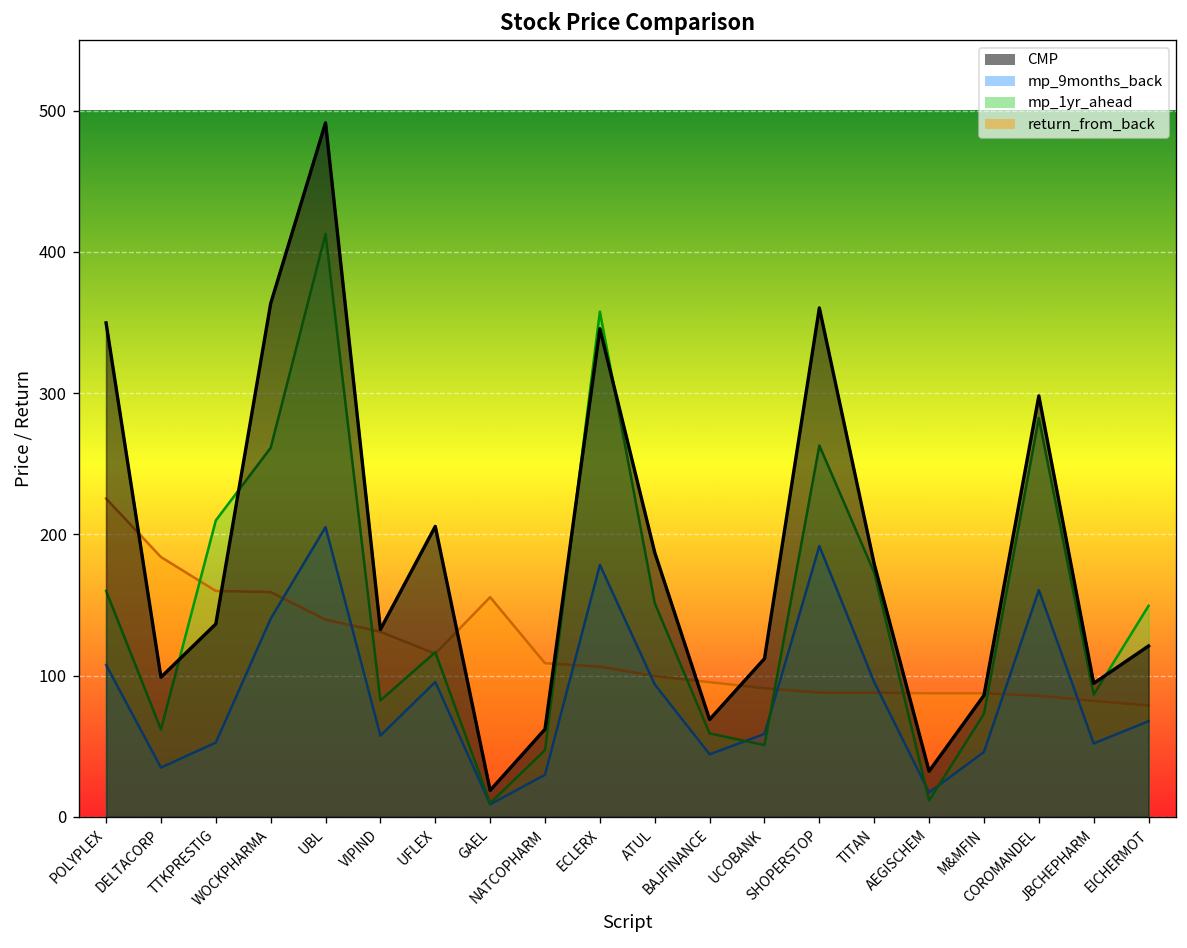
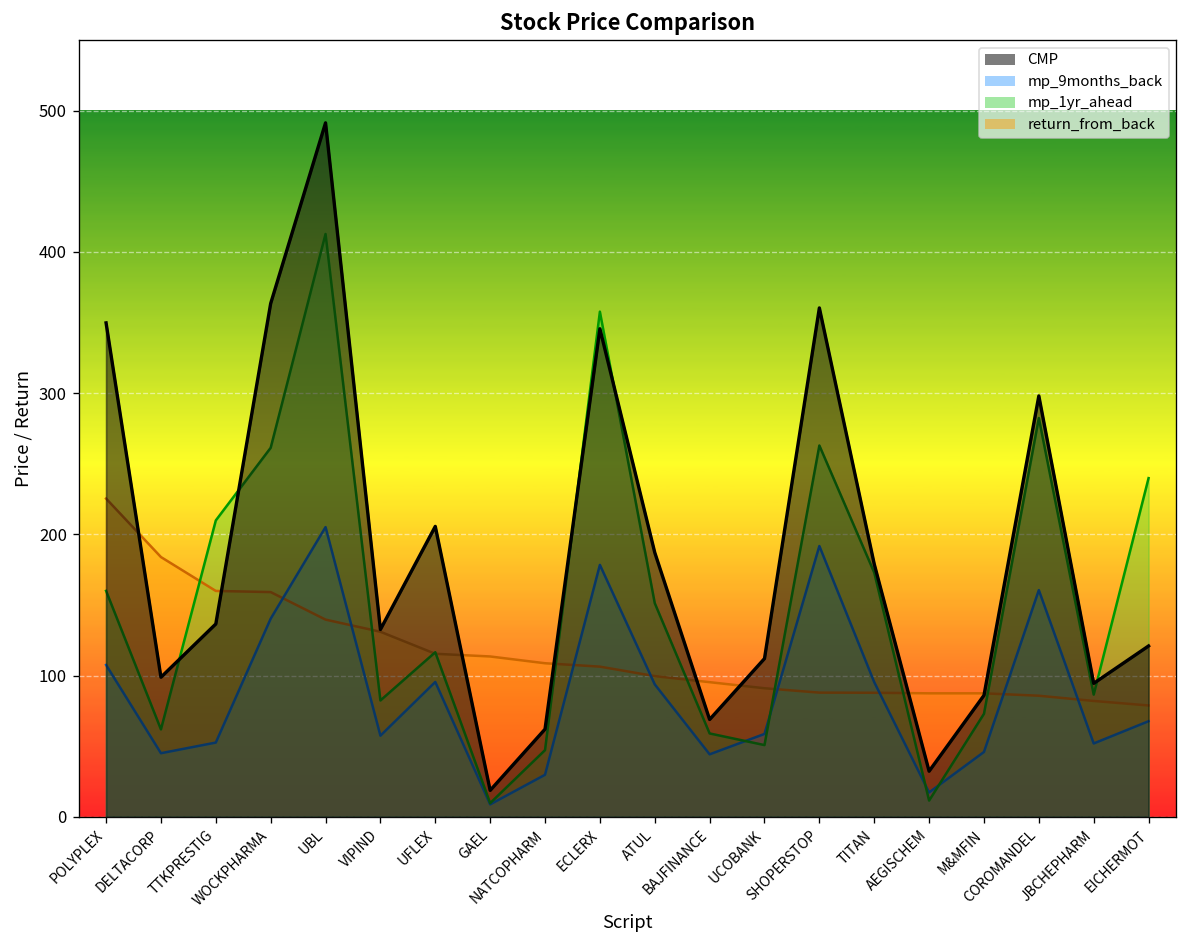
  {
    "return_from_back": {
      "POLYPLEX": 225,
      "DELTACORP": 184,
      "TTKPRESTIG": 160,
      "WOCKPHARMA": 159,
      "UBL": 140,
-     "GAEL": 156,
+     "GAEL": 114,
      "NATCOPHARM": 109,
      "ECLERX": 106,
      "ATUL": 100,
      "BAJFINANCE": 95,
      "UCOBANK": 91,
      "SHOPERSTOP": 88,
      "TITAN": 88,
      "AEGISCHEM": 87,
      "COROMANDEL": 86,
      "JBCHEPHARM": 82,
      "EICHERMOT": 79
    },
    "mp_9months_back": {
      "POLYPLEX": 108,
-     "DELTACORP": 35,
+     "DELTACORP": 45,
      "TTKPRESTIG": 53,
      "WOCKPHARMA": 140,
      "UBL": 205,
      "VIPIND": 57,
      "UFLEX": 95,
      "NATCOPHARM": 30,
      "ECLERX": 178,
      "ATUL": 94,
      "BAJFINANCE": 44,
      "UCOBANK": 59,
      "SHOPERSTOP": 192,
      "TITAN": 95,
      "AEGISCHEM": 17,
      "M&MFIN": 46,
      "COROMANDEL": 161,
      "JBCHEPHARM": 52,
      "EICHERMOT": 68
    },
    "mp_1yr_ahead": {
      "POLYPLEX": 160,
      "DELTACORP": 62,
      "TTKPRESTIG": 210,
      "WOCKPHARMA": 261,
      "UBL": 413,
      "VIPIND": 82,
      "NATCOPHARM": 47,
      "ECLERX": 358,
      "ATUL": 151,
      "BAJFINANCE": 59,
      "UCOBANK": 51,
      "SHOPERSTOP": 263,
      "TITAN": 173,
      "AEGISCHEM": 11,
      "M&MFIN": 73,
      "COROMANDEL": 282,
      "JBCHEPHARM": 87,
-     "EICHERMOT": 149
+     "EICHERMOT": 240
    },
    "CMP": {
      "POLYPLEX": 350,
      "DELTACORP": 99,
      "TTKPRESTIG": 137,
      "WOCKPHARMA": 363,
      "UBL": 491,
      "UFLEX": 206,
      "GAEL": 19,
      "NATCOPHARM": 62,
      "ECLERX": 346,
      "ATUL": 187,
      "BAJFINANCE": 69,
      "UCOBANK": 112,
      "SHOPERSTOP": 360,
      "TITAN": 179,
      "AEGISCHEM": 32,
      "COROMANDEL": 298,
      "JBCHEPHARM": 94,
      "EICHERMOT": 121
    }
  }
